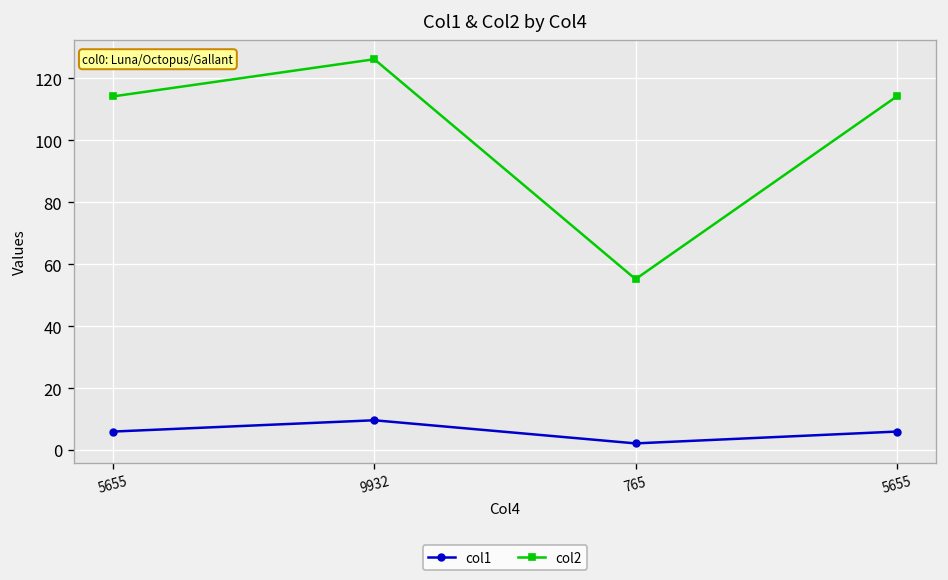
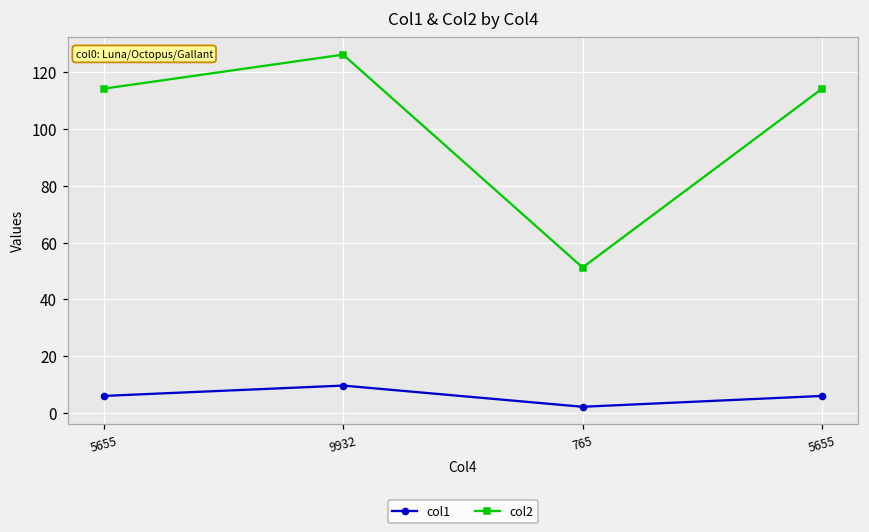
  {
    "col1": {
      "9932": 10,
      "765": 2
    },
    "col2": {
      "9932": 126,
-     "765": 55
+     "765": 51
    }
  }
